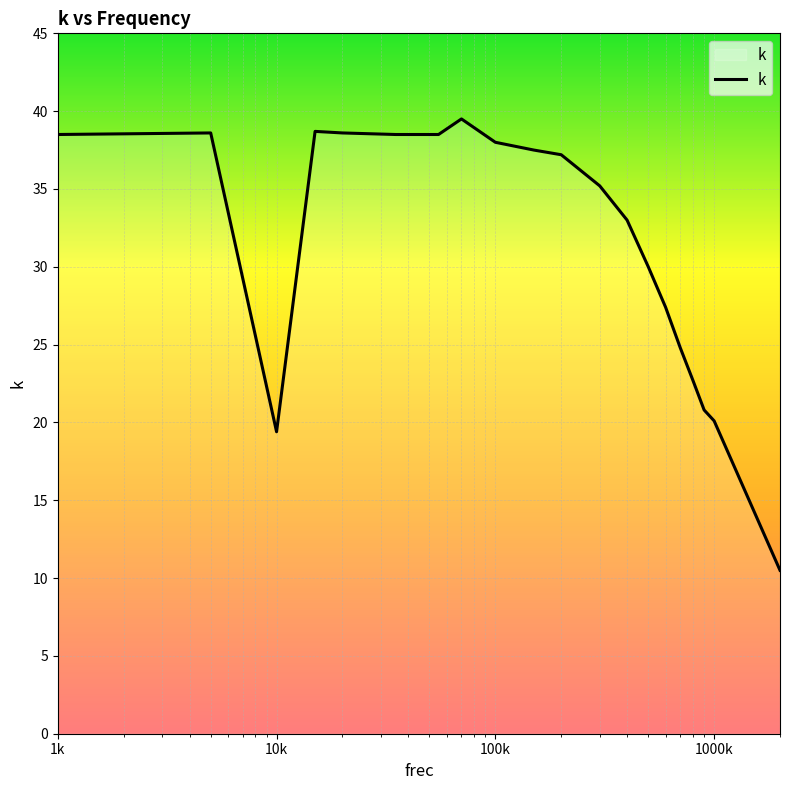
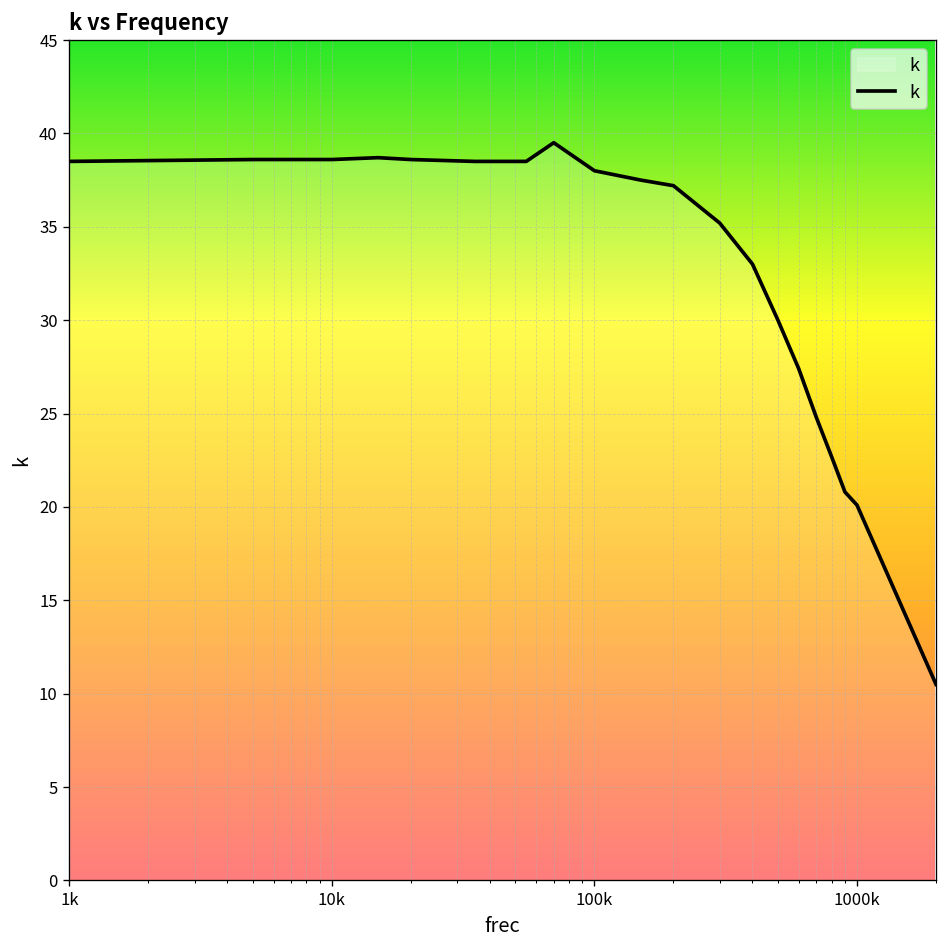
  {
    "1k": 38.5,
-   "10k": 19.4,
+   "10k": 38.6,
    "100k": 38.0,
    "1000k": 20.1
  }
